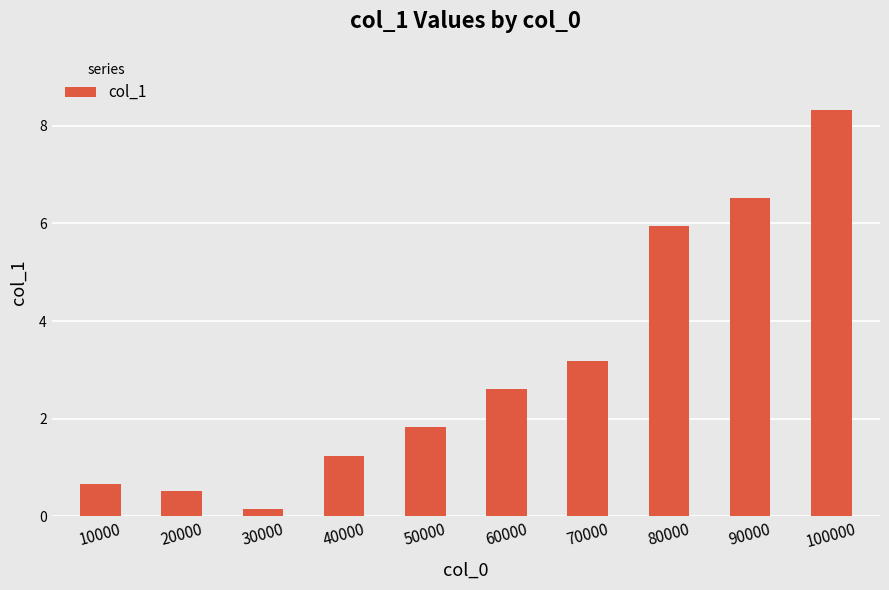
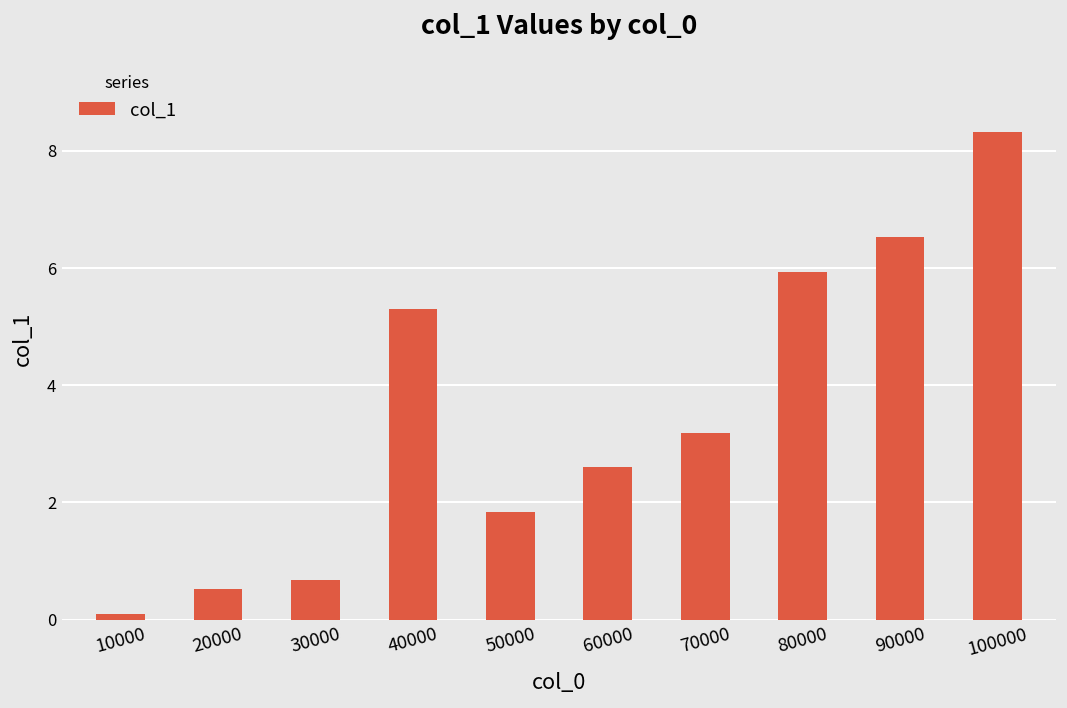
  {
-   "10000": 0.7,
+   "10000": 0.1,
    "20000": 0.5,
-   "30000": 0.1,
-   "40000": 1.2,
+   "30000": 0.7,
+   "40000": 5.3,
    "50000": 1.8,
    "60000": 2.6,
    "70000": 3.2,
    "80000": 5.9,
    "90000": 6.5,
    "100000": 8.3
  }
